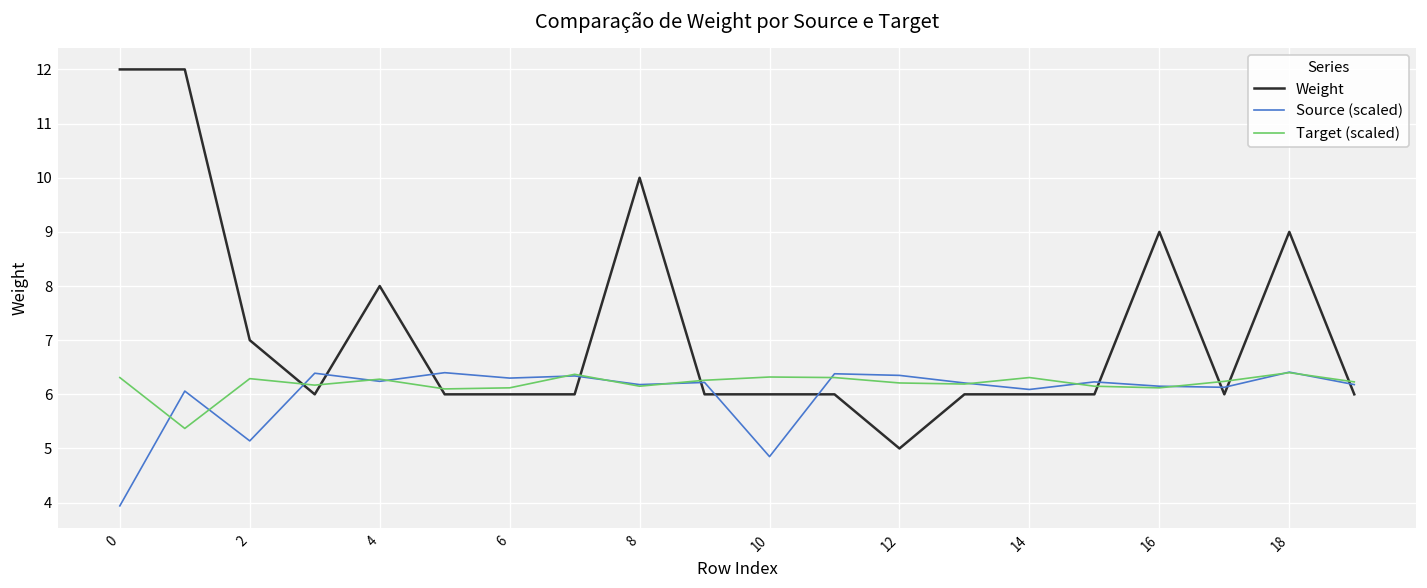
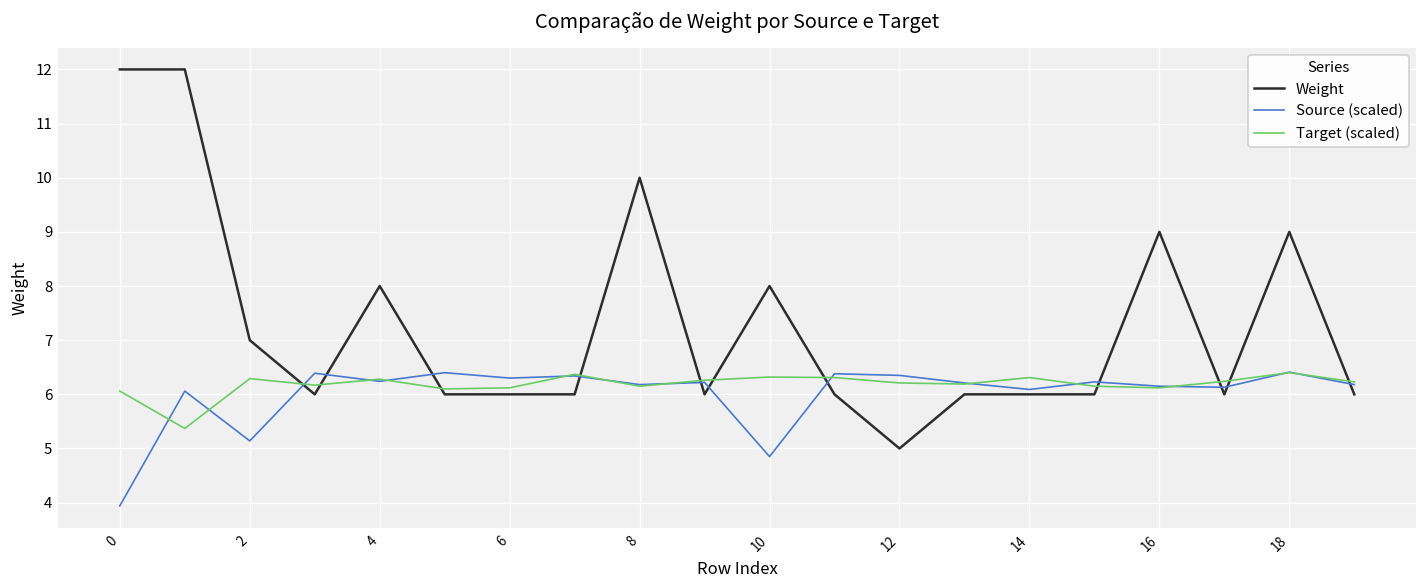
  {
    "Weight": {
      "0": 12,
      "2": 7,
      "4": 8,
      "6": 6,
      "8": 10,
-     "10": 6,
+     "10": 8,
      "12": 5,
      "14": 6,
      "16": 9,
      "18": 9
    },
    "Source (scaled)": {
      "0": 3.9,
      "2": 5.1,
      "6": 6.3,
      "10": 4.9,
      "12": 6.4,
      "14": 6.1
    },
    "Target (scaled)": {
-     "0": 6.3,
+     "0": 6.1,
      "2": 6.3,
      "6": 6.1,
      "10": 6.3,
      "12": 6.2,
      "14": 6.3
    }
  }
